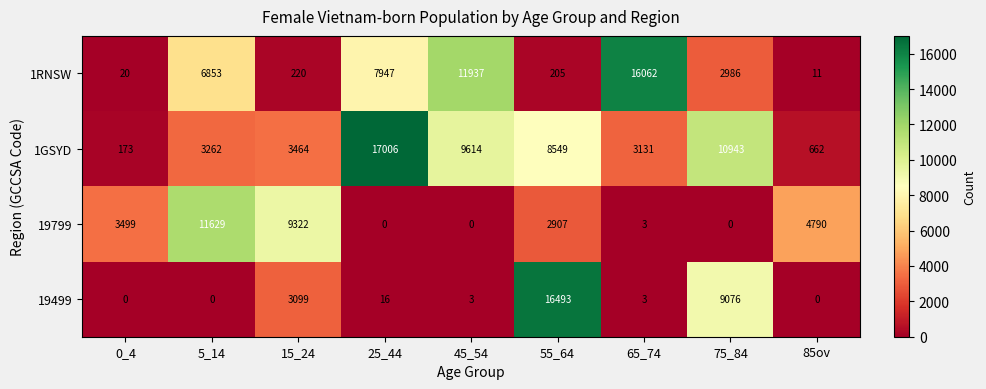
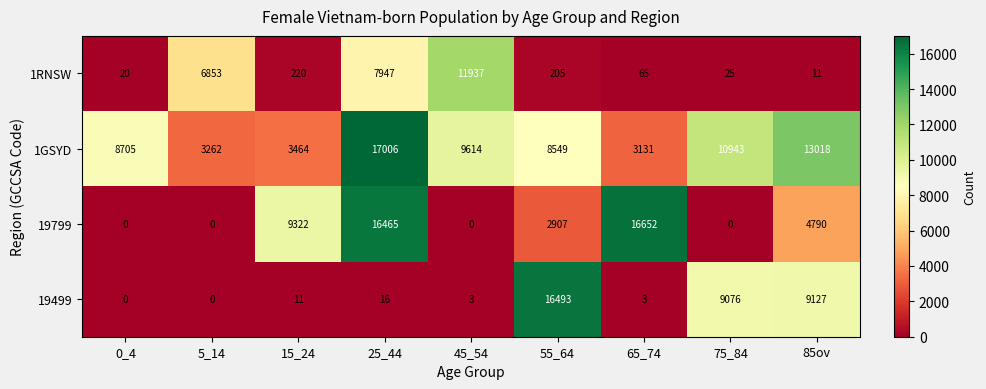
  {
    "1RNSW": {
      "0_4": 20,
      "5_14": 6853,
      "15_24": 220,
      "25_44": 7947,
      "45_54": 11937,
      "55_64": 205,
-     "65_74": 16062,
-     "75_84": 2986,
+     "65_74": 65,
+     "75_84": 25,
      "85ov": 11
    },
    "1GSYD": {
-     "0_4": 173,
+     "0_4": 8705,
      "5_14": 3262,
      "15_24": 3464,
      "25_44": 17006,
      "45_54": 9614,
      "55_64": 8549,
      "65_74": 3131,
      "75_84": 10943,
-     "85ov": 662
+     "85ov": 13018
    },
    "19799": {
-     "0_4": 3499,
-     "5_14": 11629,
+     "0_4": 0,
+     "5_14": 0,
      "15_24": 9322,
-     "25_44": 0,
+     "25_44": 16465,
      "45_54": 0,
      "55_64": 2907,
-     "65_74": 3,
+     "65_74": 16652,
      "75_84": 0,
      "85ov": 4790
    },
    "19499": {
      "0_4": 0,
      "5_14": 0,
-     "15_24": 3099,
+     "15_24": 11,
      "25_44": 16,
      "45_54": 3,
      "55_64": 16493,
      "65_74": 3,
      "75_84": 9076,
-     "85ov": 0
+     "85ov": 9127
    }
  }
